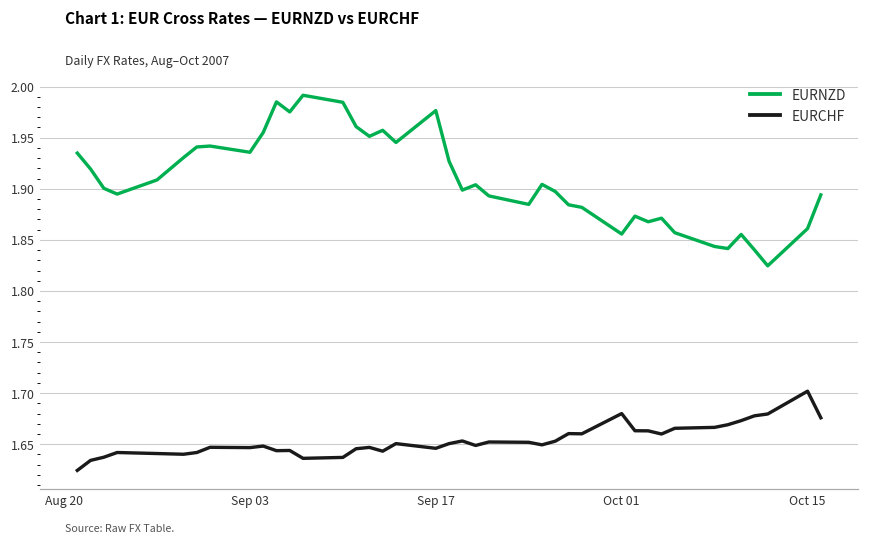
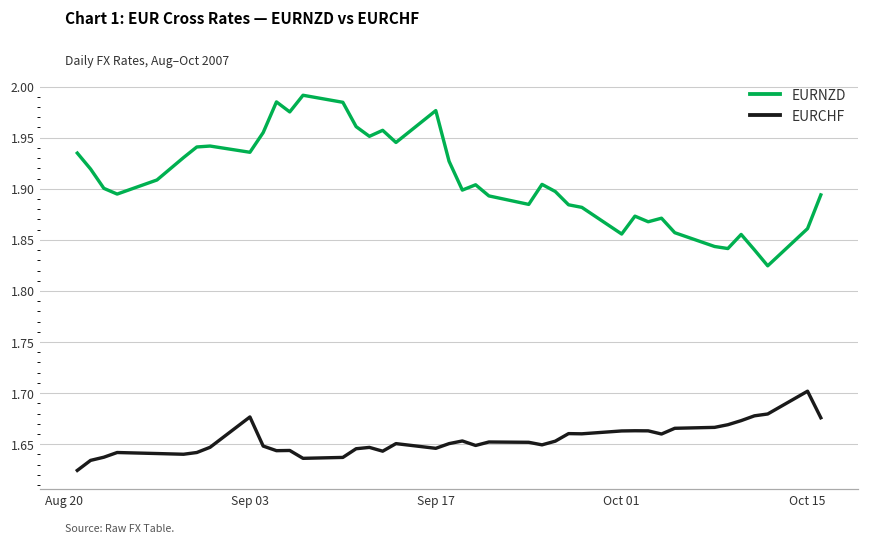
  {
    "EURNZD": {
      "Sep 03": 1.94,
      "Sep 17": 1.98,
      "Oct 01": 1.86,
      "Oct 15": 1.86
    },
    "EURCHF": {
-     "Sep 03": 1.65,
+     "Sep 03": 1.68,
      "Sep 17": 1.65,
-     "Oct 01": 1.68,
+     "Oct 01": 1.66,
      "Oct 15": 1.70
    }
  }
